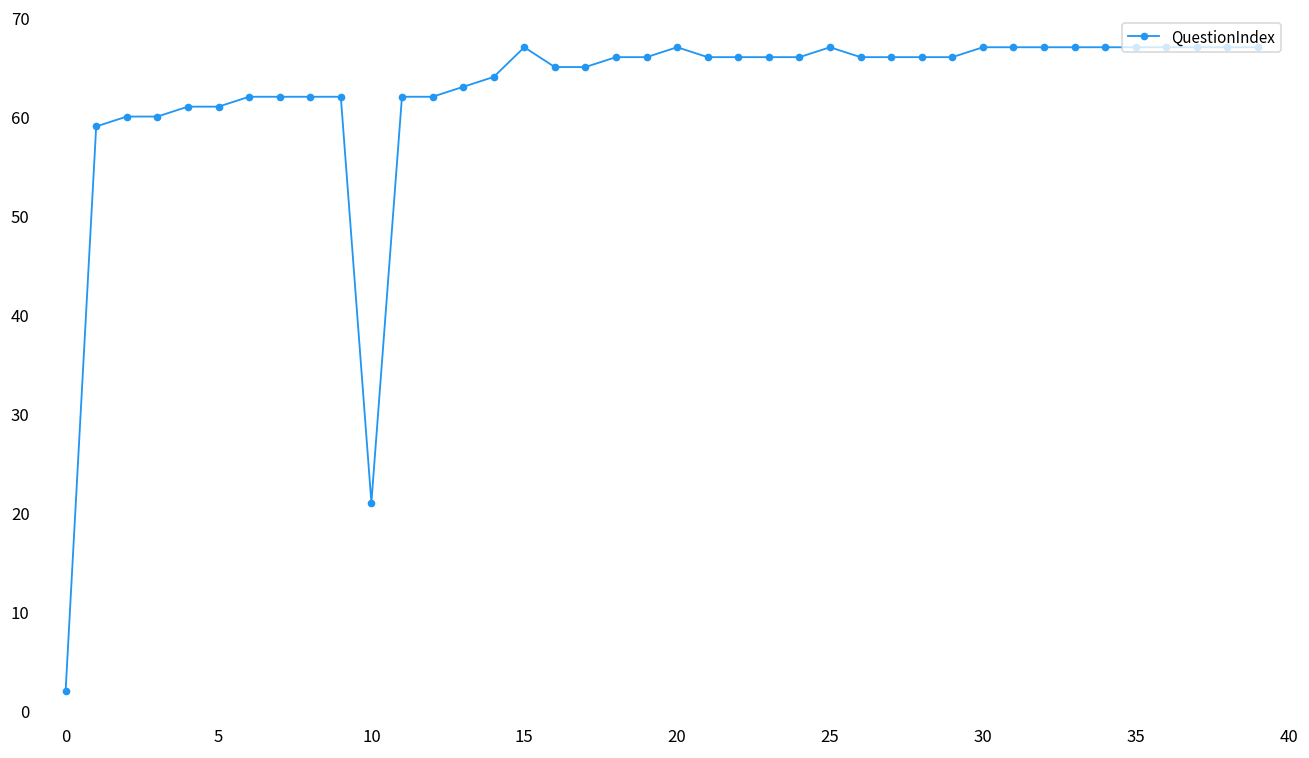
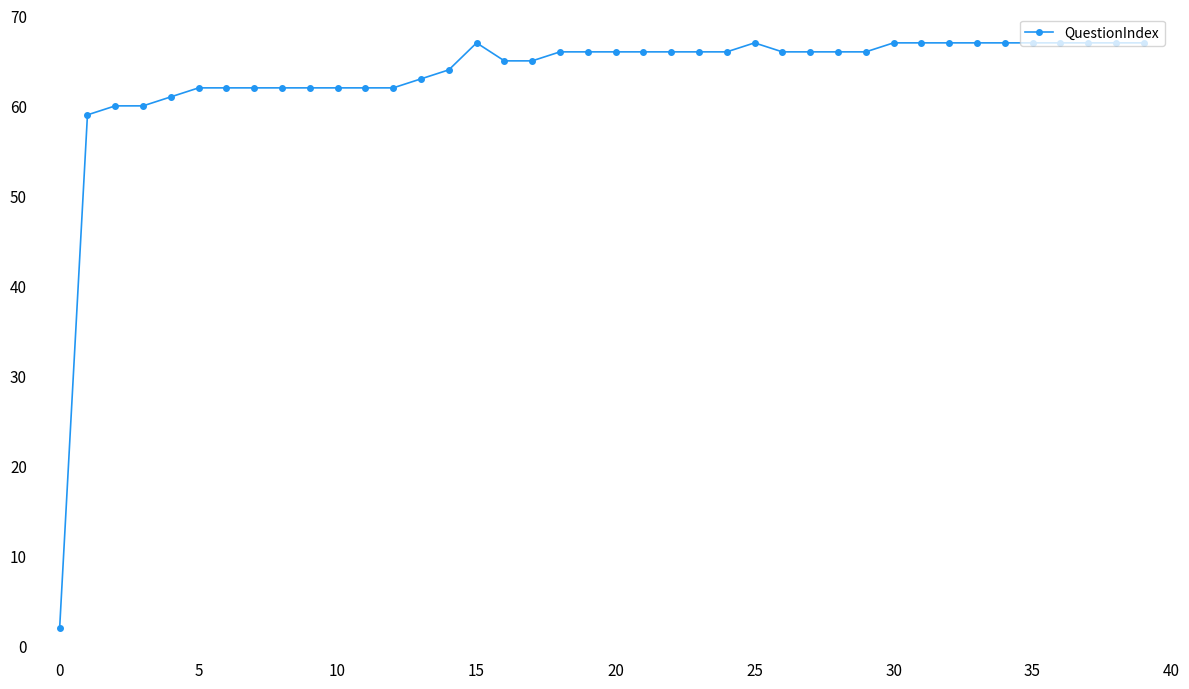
  {
    "0": 2,
-   "5": 61,
-   "10": 21,
+   "5": 62,
+   "10": 62,
    "15": 67,
-   "20": 67,
+   "20": 66,
    "25": 67,
    "30": 67
  }
